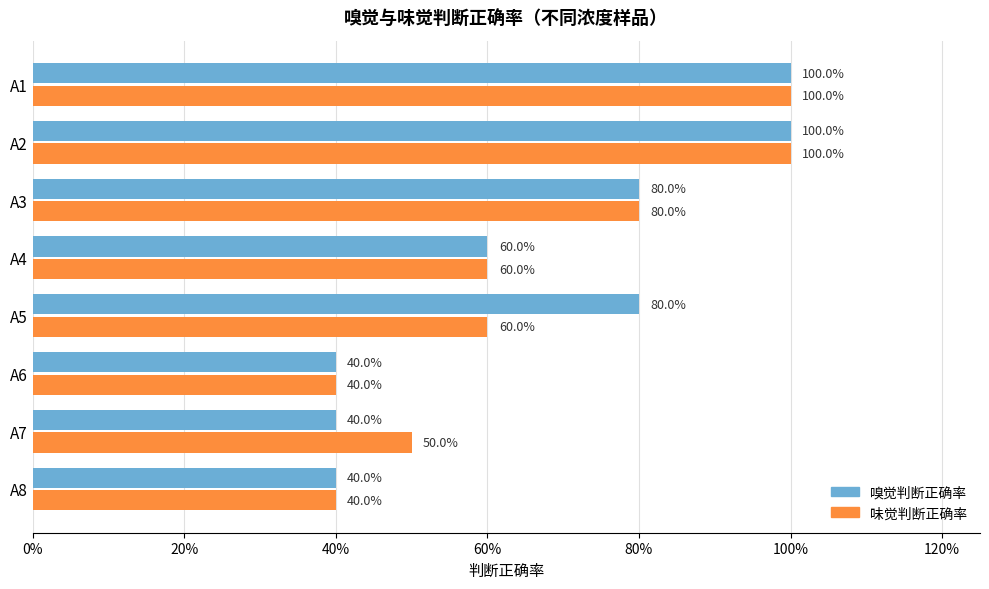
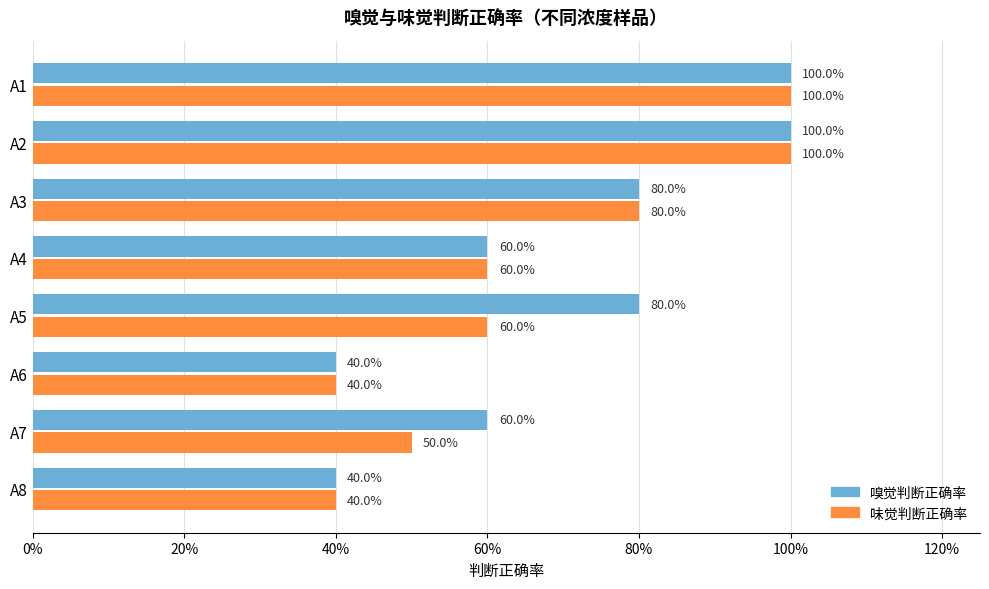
  {
    "嗅觉判断正确率": {
      "A1": "100.0%",
      "A2": "100.0%",
      "A3": "80.0%",
      "A4": "60.0%",
      "A5": "80.0%",
      "A6": "40.0%",
-     "A7": "40.0%",
+     "A7": "60.0%",
      "A8": "40.0%"
    },
    "味觉判断正确率": {
      "A1": "100.0%",
      "A2": "100.0%",
      "A3": "80.0%",
      "A4": "60.0%",
      "A5": "60.0%",
      "A6": "40.0%",
      "A7": "50.0%",
      "A8": "40.0%"
    }
  }
